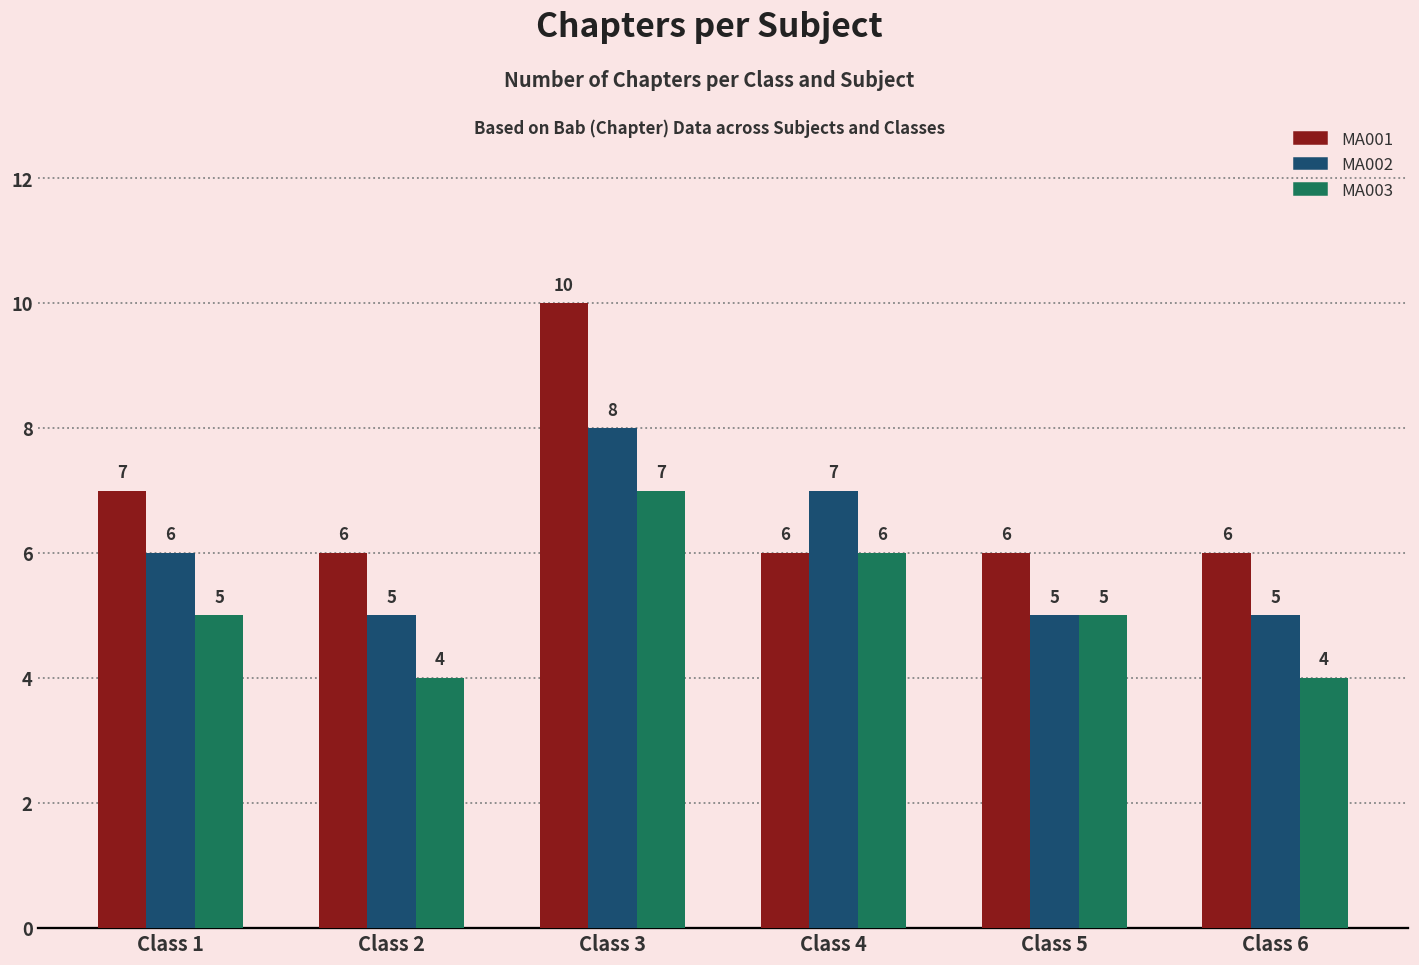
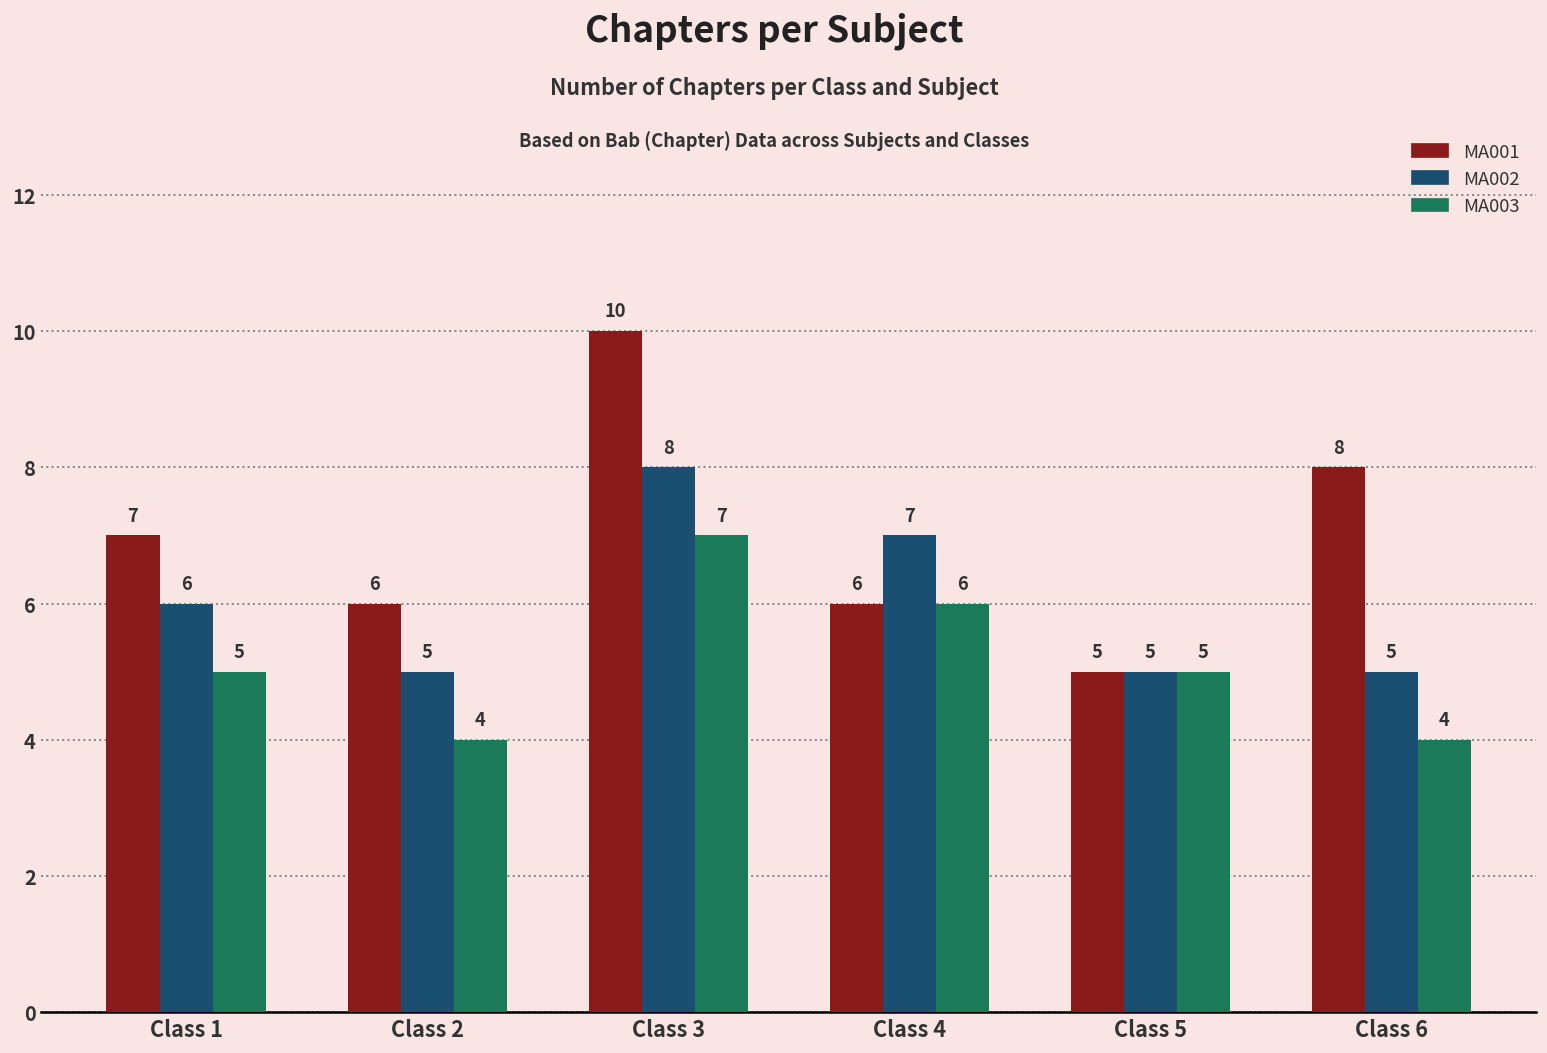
  {
    "MA001": {
      "Class 1": 7,
      "Class 2": 6,
      "Class 3": 10,
      "Class 4": 6,
-     "Class 5": 6,
-     "Class 6": 6
+     "Class 5": 5,
+     "Class 6": 8
    }
  }
